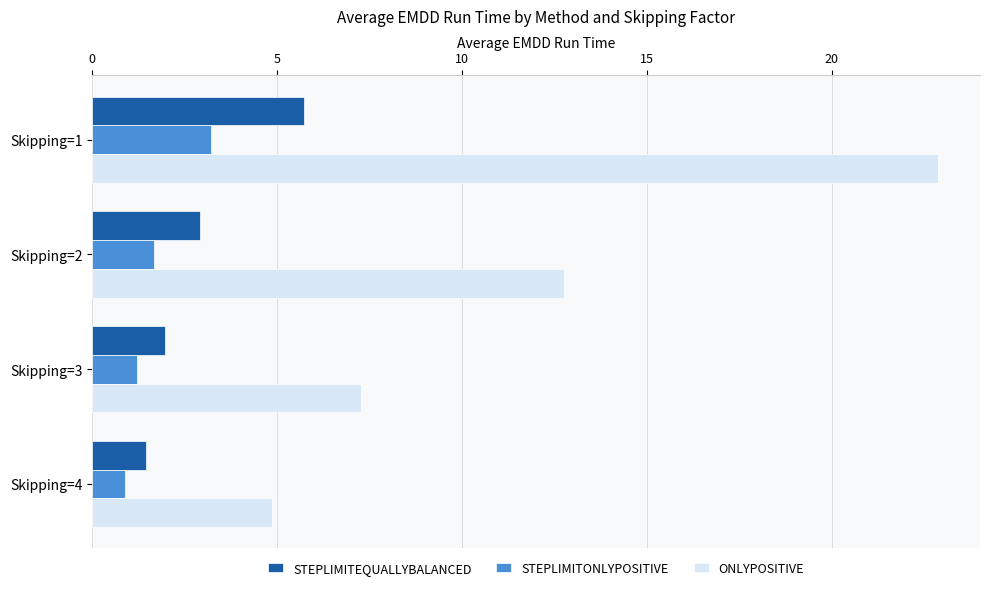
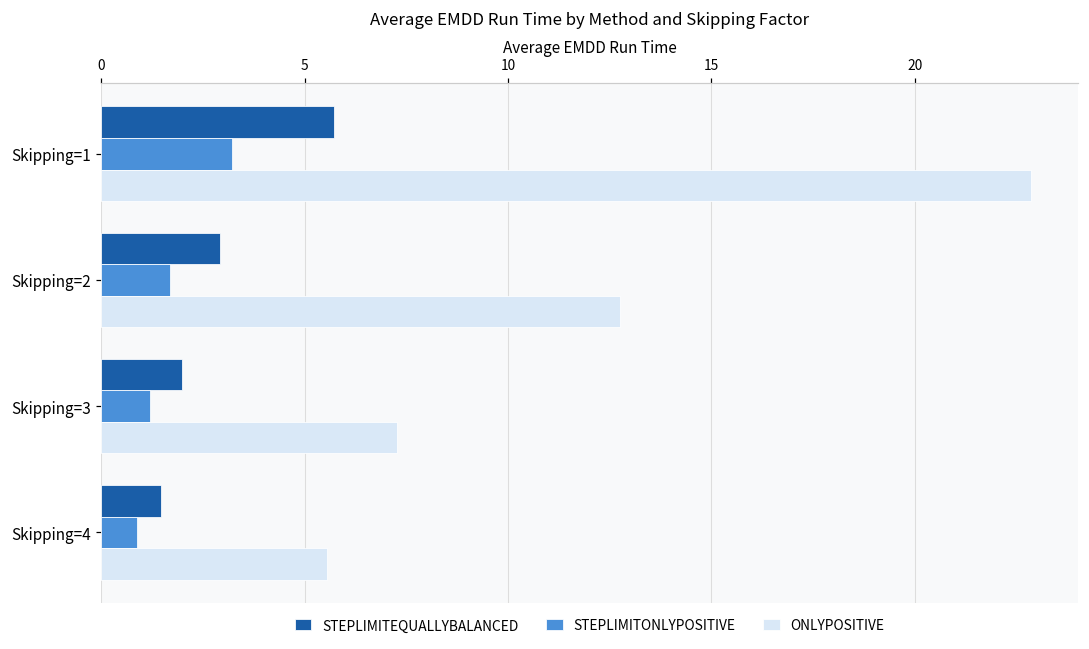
  {
    "STEPLIMITEQUALLYBALANCED": {
      "Skipping=1": 5.7,
      "Skipping=2": 2.9,
      "Skipping=3": 2.0,
      "Skipping=4": 1.5
    },
    "STEPLIMITONLYPOSITIVE": {
      "Skipping=1": 3.2,
      "Skipping=2": 1.7,
      "Skipping=3": 1.2,
      "Skipping=4": 0.9
    },
    "ONLYPOSITIVE": {
      "Skipping=1": 22.9,
      "Skipping=2": 12.8,
      "Skipping=3": 7.3,
-     "Skipping=4": 4.9
+     "Skipping=4": 5.5
    }
  }
